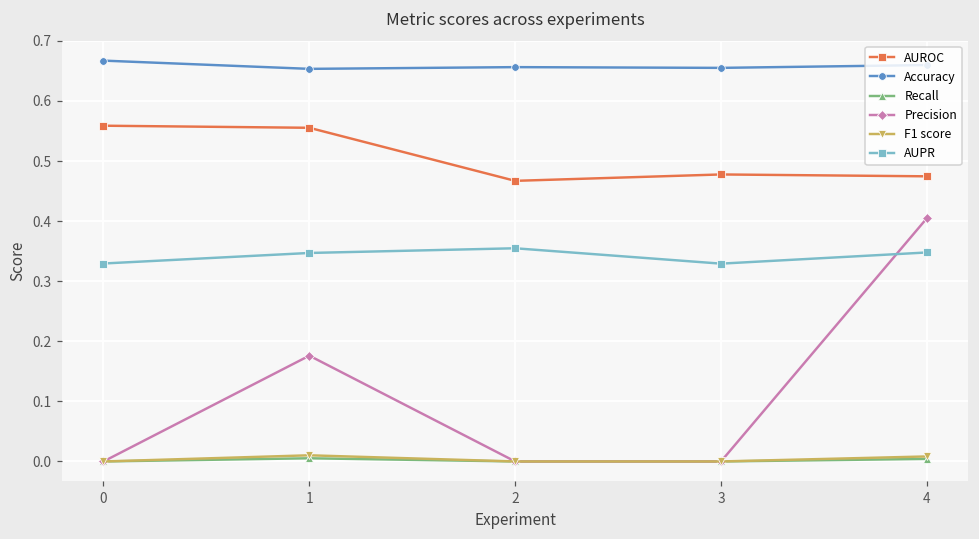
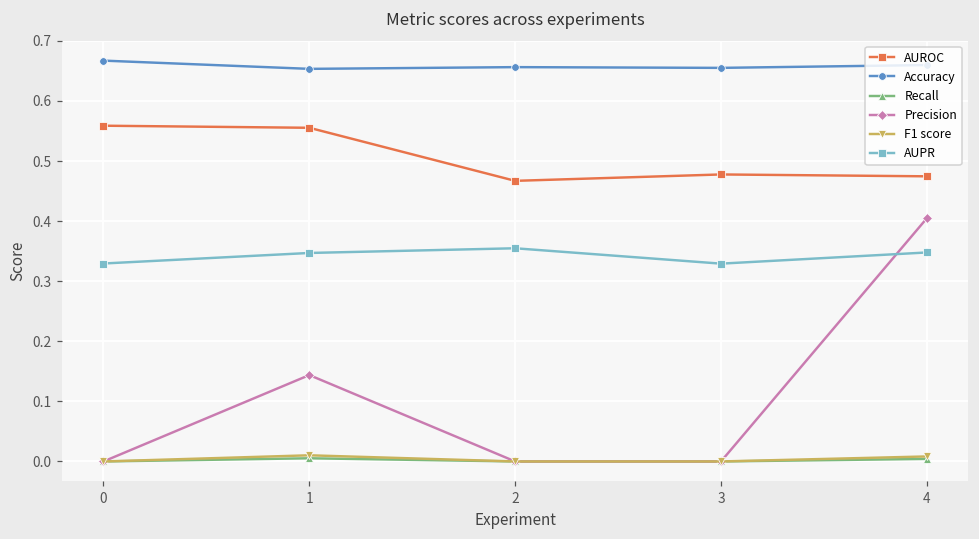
  {
    "AUROC": {
      "0": 0.56,
      "1": 0.56,
      "2": 0.47,
      "3": 0.48,
      "4": 0.47
    },
    "Recall": {
      "1": 0.01
    },
    "Precision": {
-     "1": 0.18,
+     "1": 0.14,
      "4": 0.40
    },
    "F1 score": {
      "1": 0.01
    }
  }
